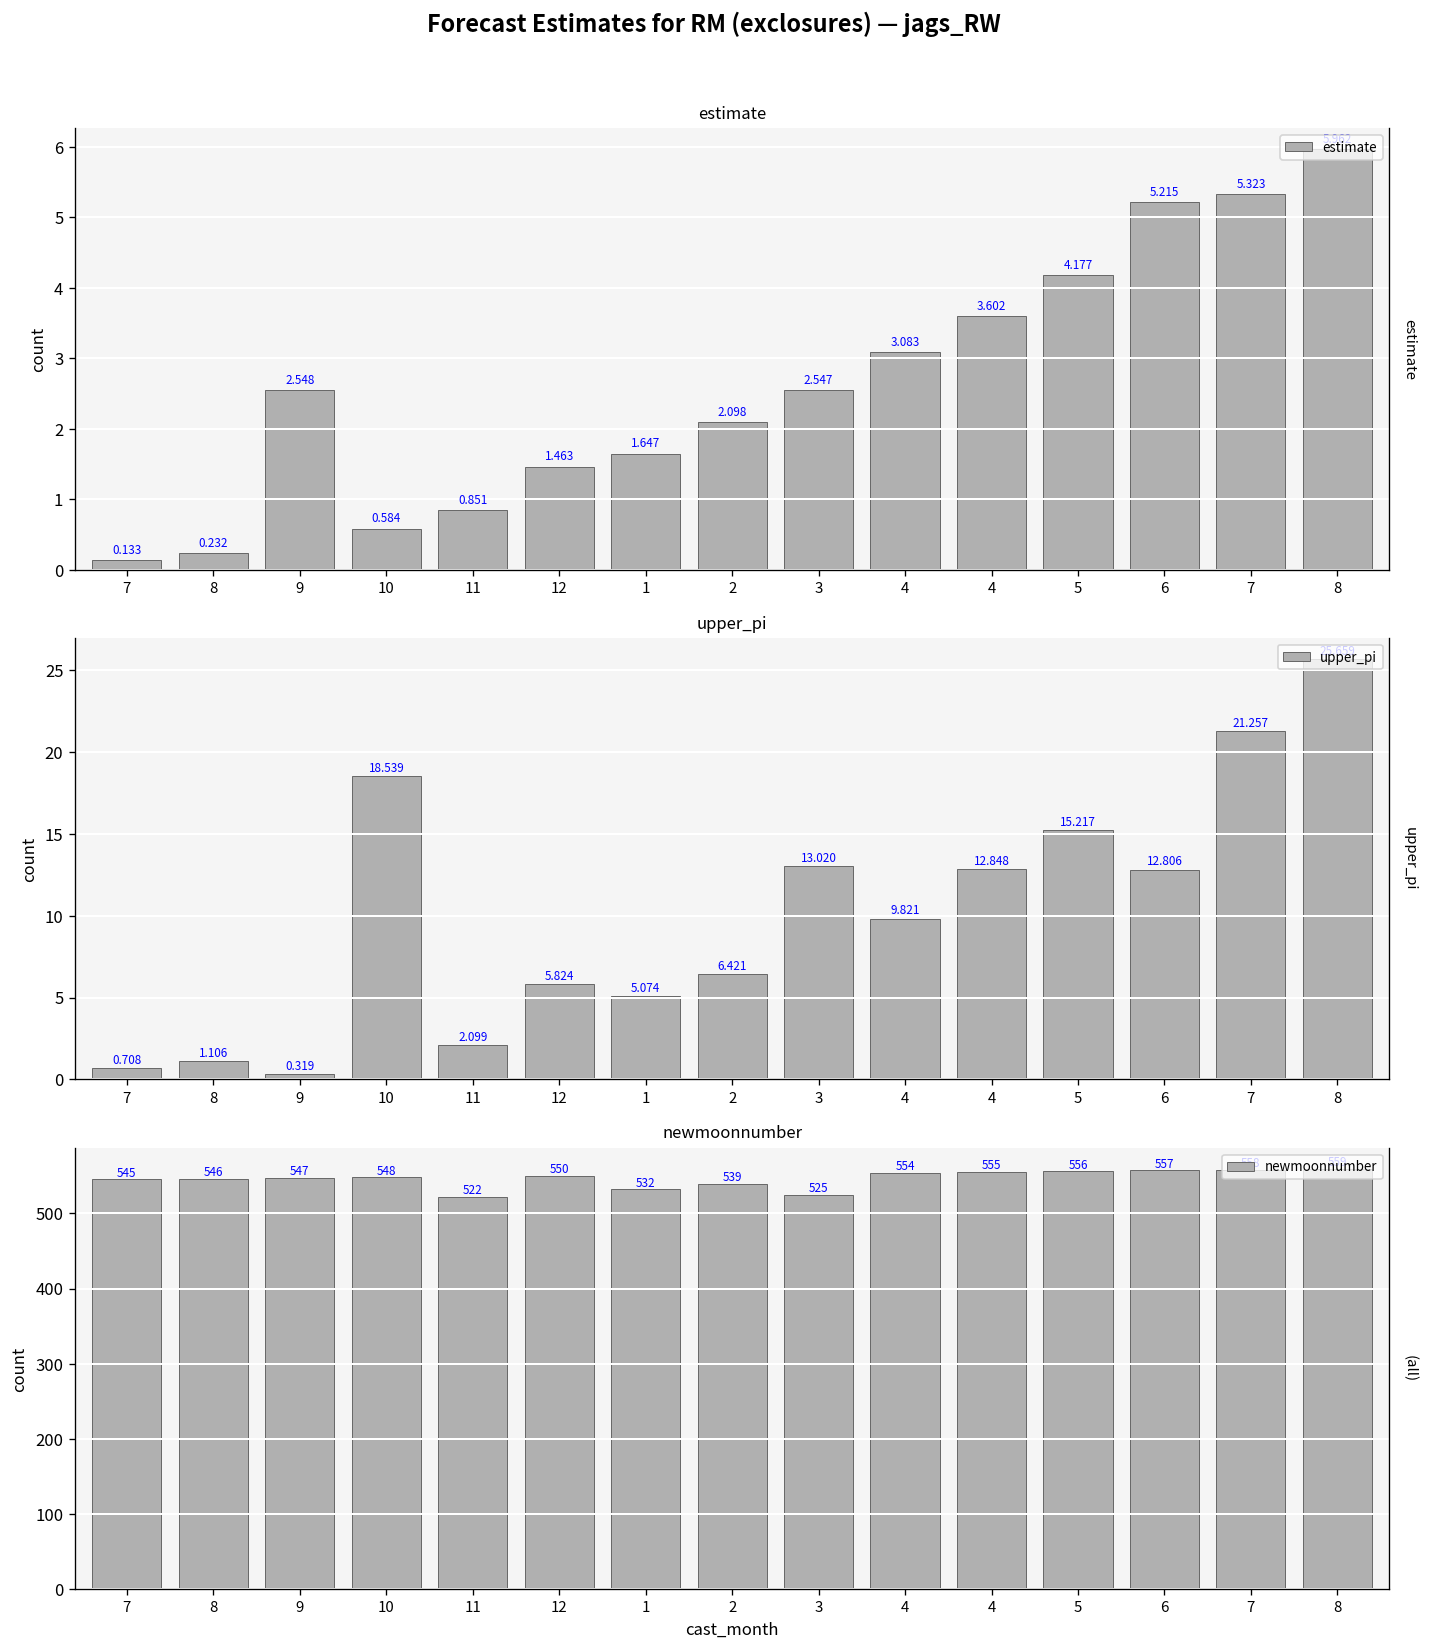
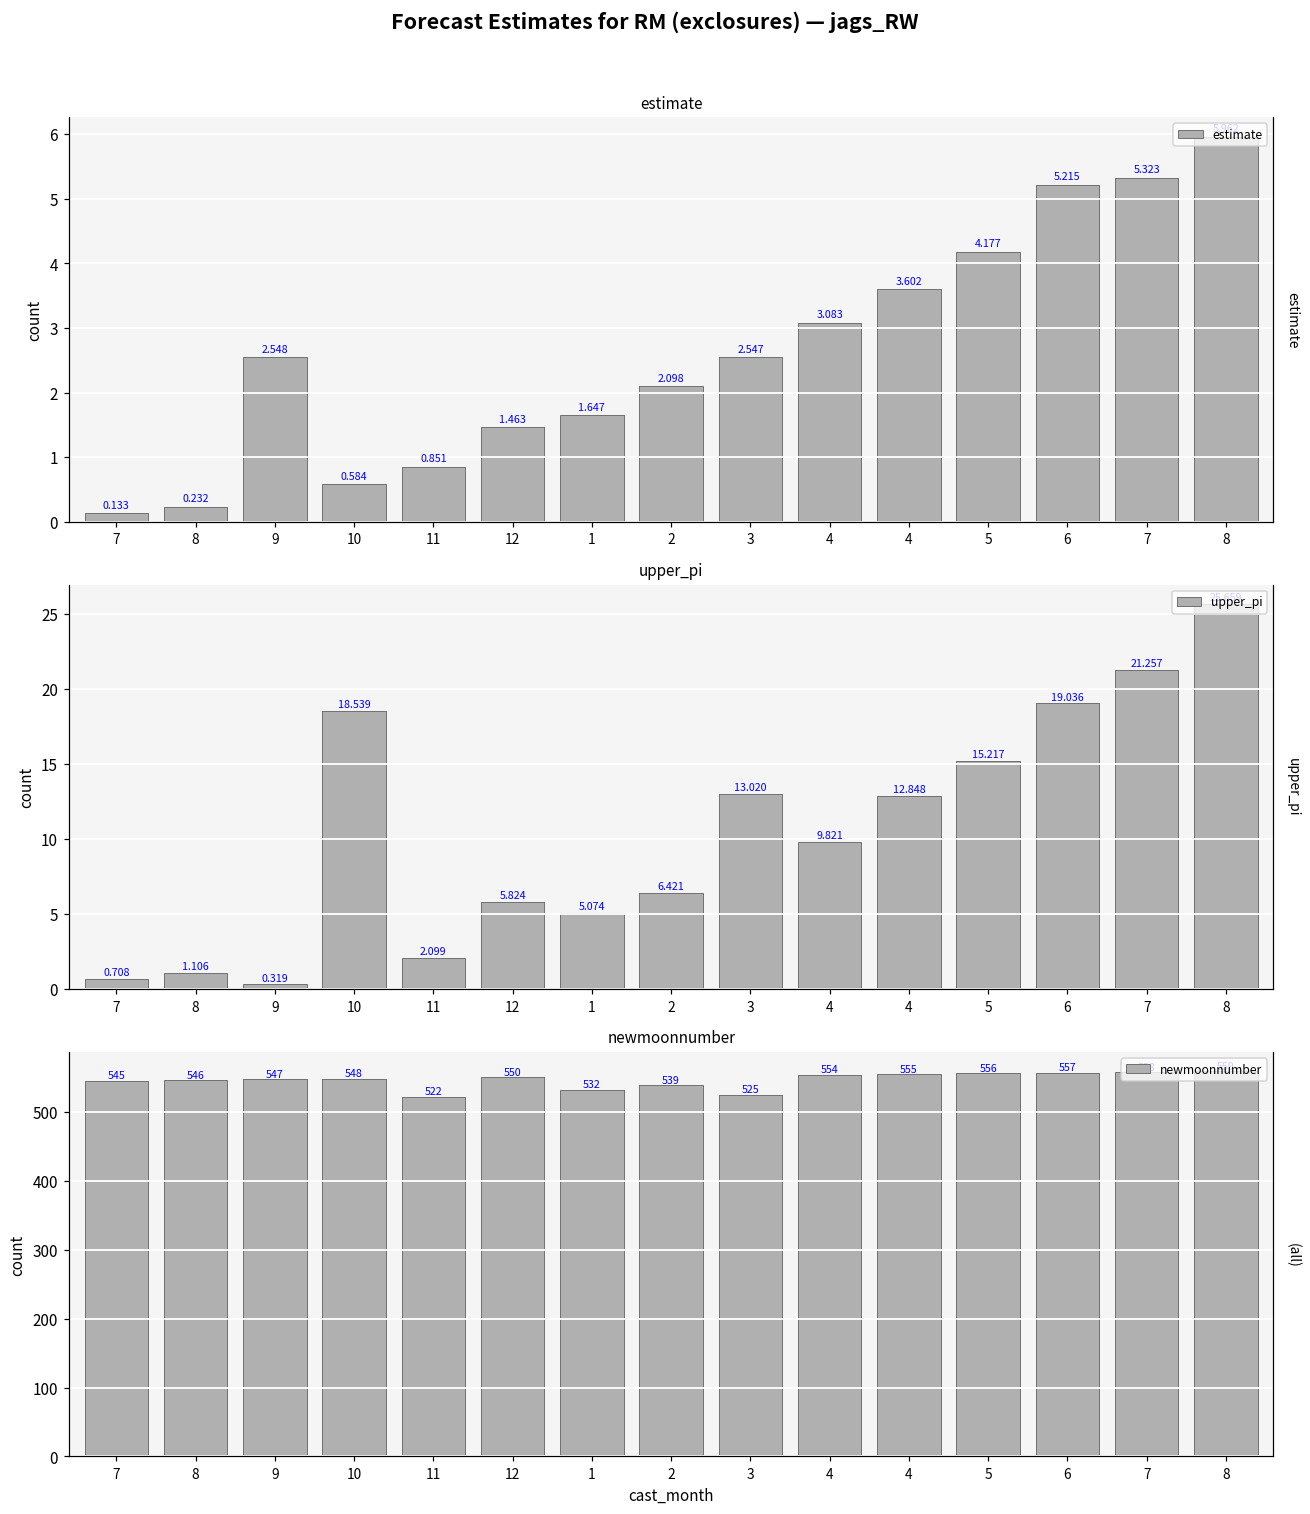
  {
    "estimate": {
      "9": 2.548,
      "10": 0.584,
      "11": 0.851,
      "12": 1.463,
      "1": 1.647,
      "2": 2.098,
      "3": 2.547,
      "5": 4.177,
      "6": 5.215
    },
    "upper_pi": {
      "9": 0.319,
      "10": 18.539,
      "11": 2.099,
      "12": 5.824,
      "1": 5.074,
      "2": 6.421,
      "3": 13.020,
      "5": 15.217,
-     "6": 12.806
+     "6": 19.036
    },
    "newmoonnumber": {
      "9": 547,
      "10": 548,
      "11": 522,
      "12": 550,
      "1": 532,
      "2": 539,
      "3": 525,
      "5": 556,
      "6": 557
    }
  }
